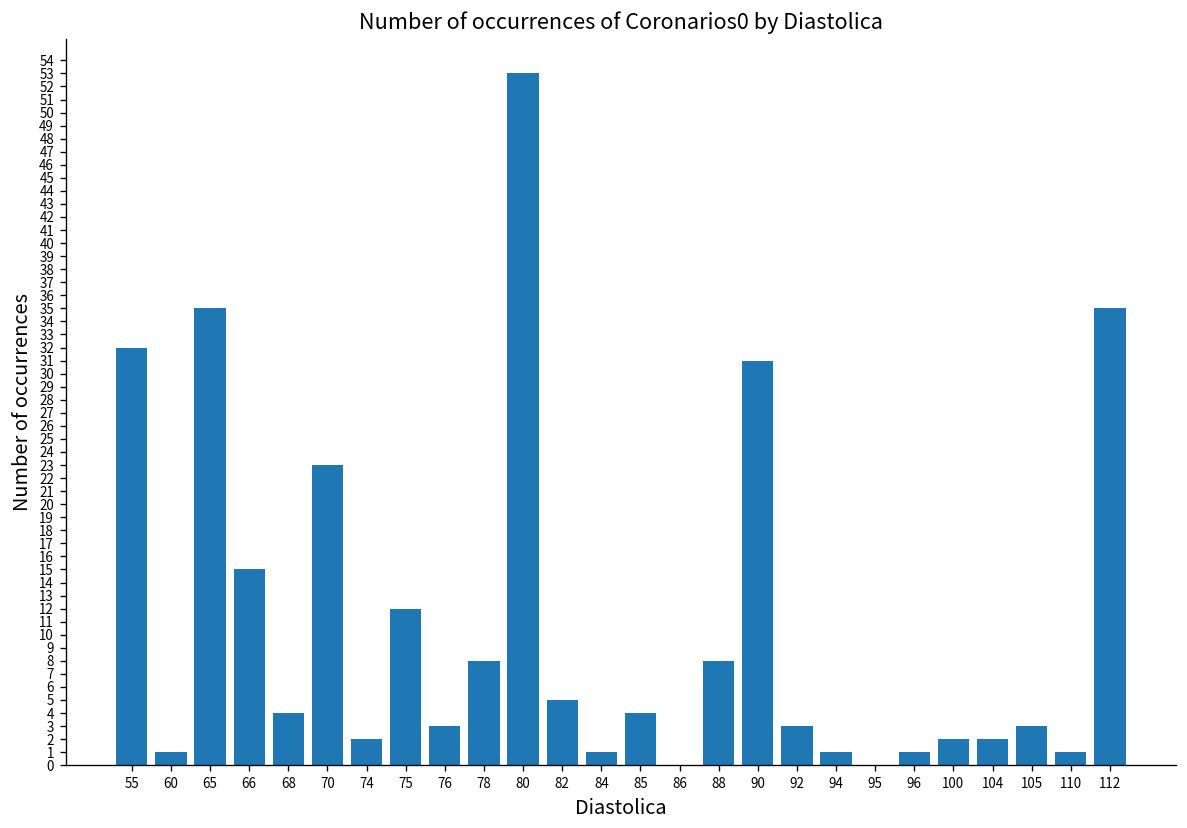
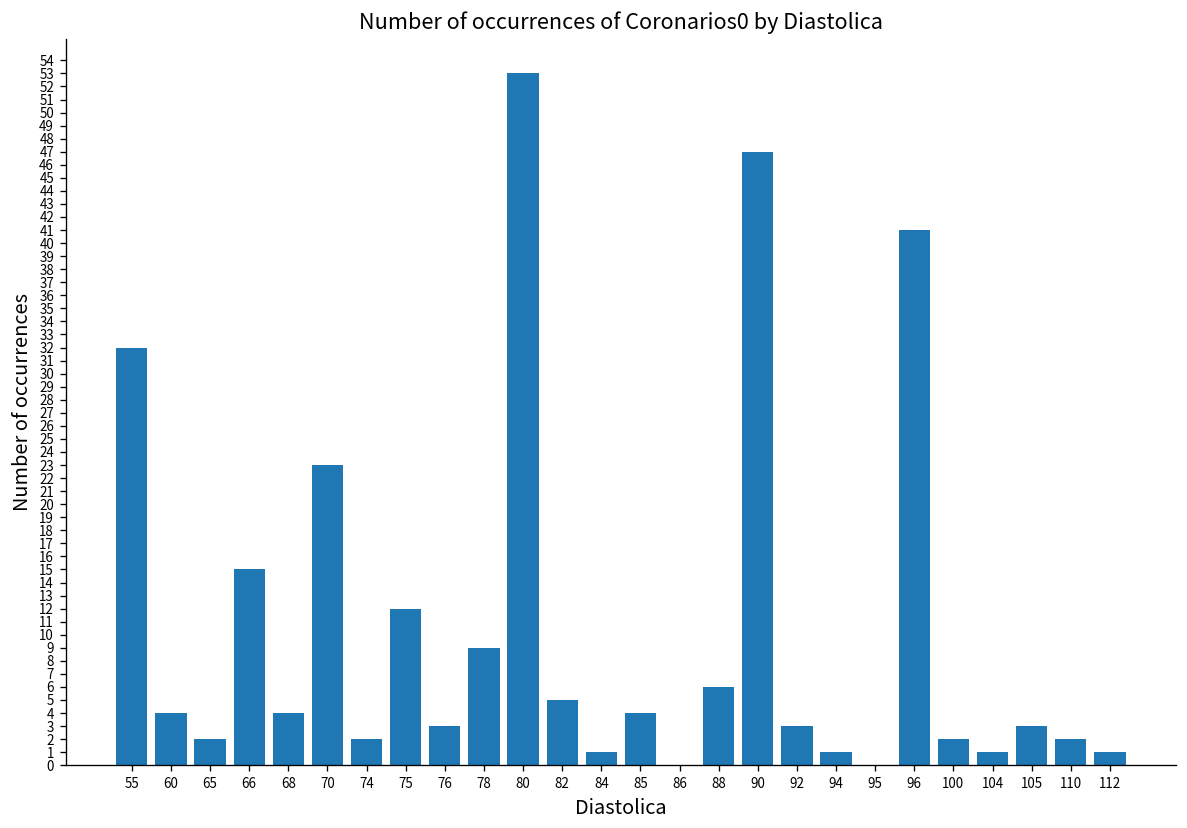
  {
    "55": 32,
-   "60": 1,
-   "65": 35,
+   "60": 4,
+   "65": 2,
    "66": 15,
    "68": 4,
    "70": 23,
    "74": 2,
    "75": 12,
    "76": 3,
-   "78": 8,
+   "78": 9,
    "80": 53,
    "82": 5,
    "84": 1,
    "85": 4,
    "86": 0,
-   "88": 8,
-   "90": 31,
+   "88": 6,
+   "90": 47,
    "92": 3,
    "94": 1,
    "95": 0,
-   "96": 1,
+   "96": 41,
    "100": 2,
-   "104": 2,
+   "104": 1,
    "105": 3,
-   "110": 1,
-   "112": 35
+   "110": 2,
+   "112": 1
  }
